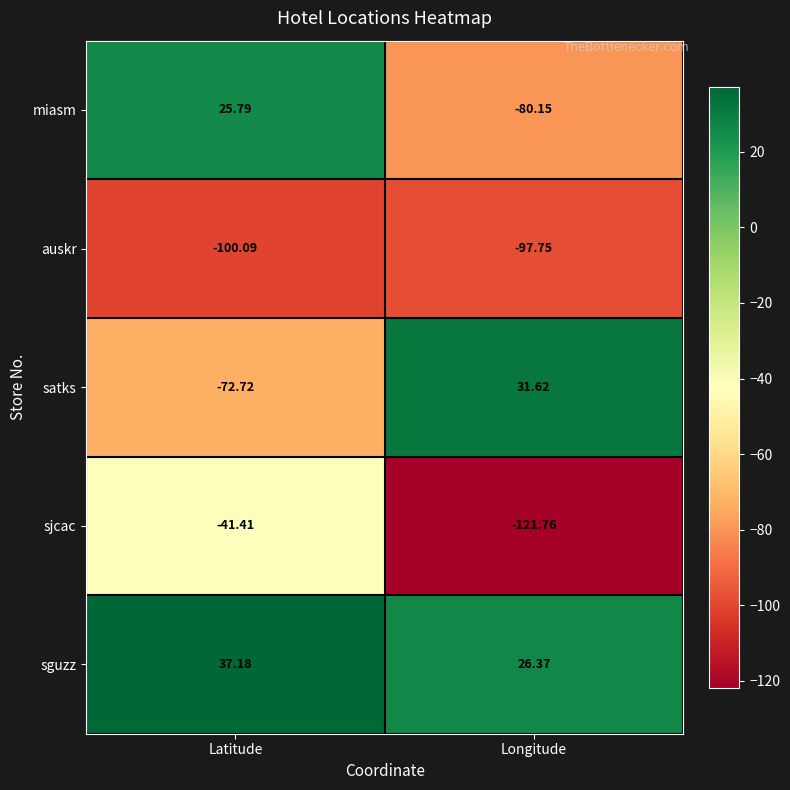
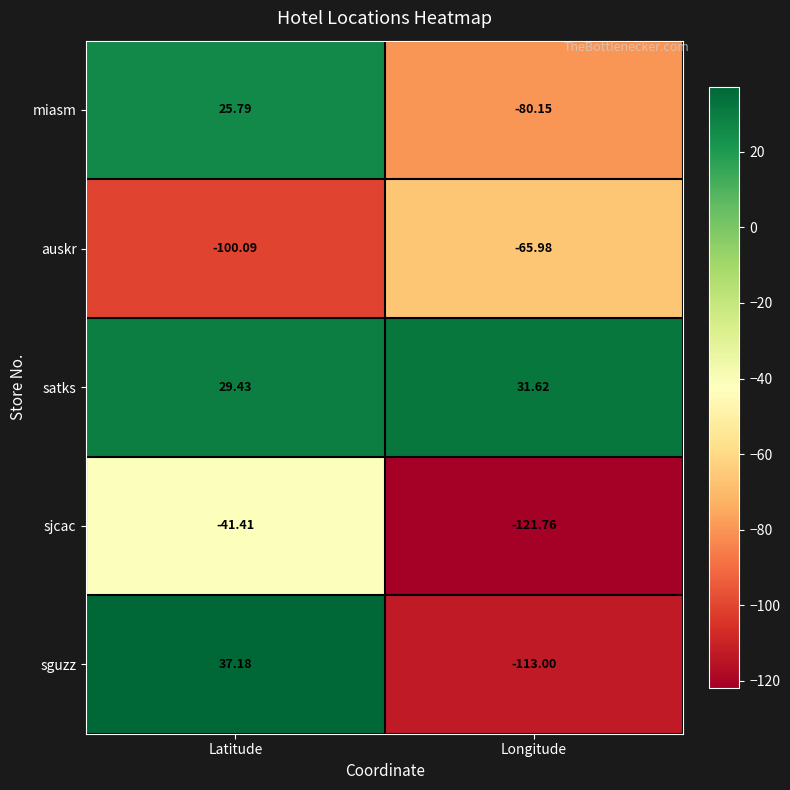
  {
    "miasm": {
      "Latitude": 25.79
    },
    "auskr": {
      "Latitude": -100.09,
-     "Longitude": -97.75
+     "Longitude": -65.98
    },
    "satks": {
-     "Latitude": -72.72,
+     "Latitude": 29.43,
      "Longitude": 31.62
    },
    "sjcac": {
      "Latitude": -41.41,
      "Longitude": -121.76
    },
    "sguzz": {
      "Latitude": 37.18,
-     "Longitude": 26.37
+     "Longitude": -113.00
    }
  }
